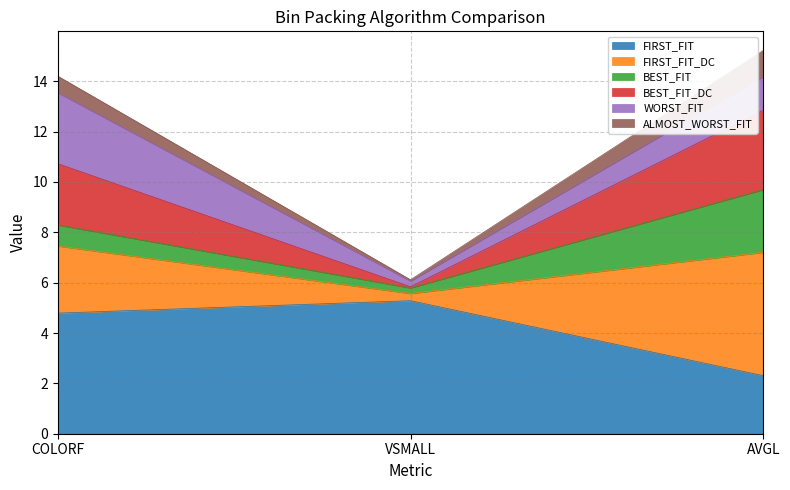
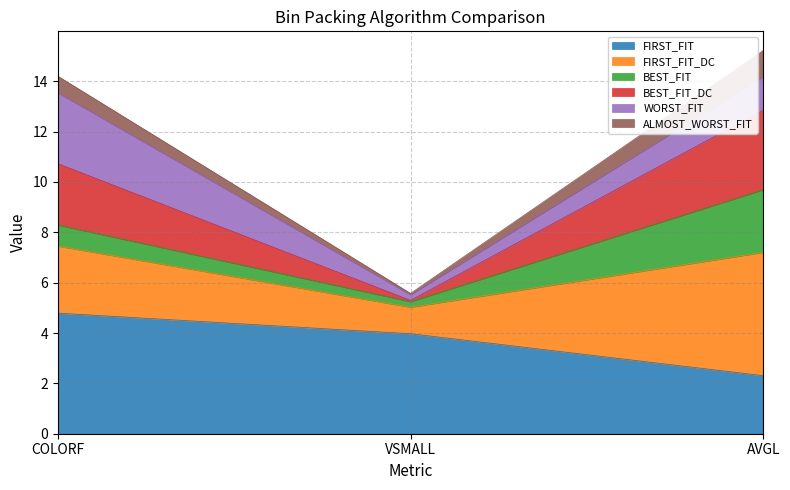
  {
    "FIRST_FIT": {
      "COLORF": 4.8,
-     "VSMALL": 5.3,
+     "VSMALL": 4.0,
      "AVGL": 2.3
    },
    "FIRST_FIT_DC": {
      "COLORF": 2.7,
-     "VSMALL": 0.3,
+     "VSMALL": 1.1,
      "AVGL": 4.9
    },
    "BEST_FIT": {
      "COLORF": 0.8,
      "AVGL": 2.5
    },
    "BEST_FIT_DC": {
      "COLORF": 2.4,
      "AVGL": 3.2
    },
    "WORST_FIT": {
      "COLORF": 2.8,
      "AVGL": 1.3
    },
    "ALMOST_WORST_FIT": {
      "COLORF": 0.7,
      "AVGL": 1.0
    }
  }
